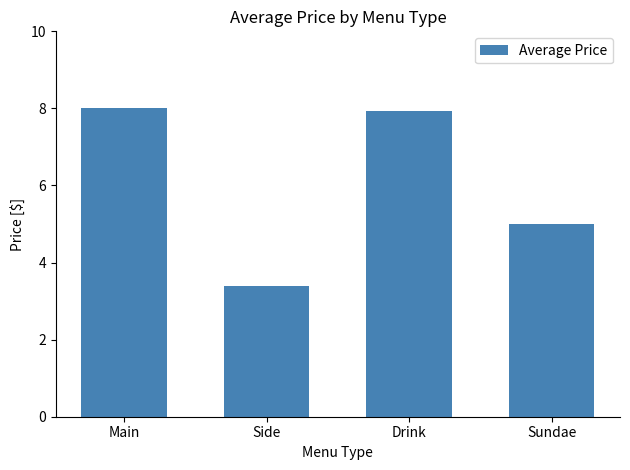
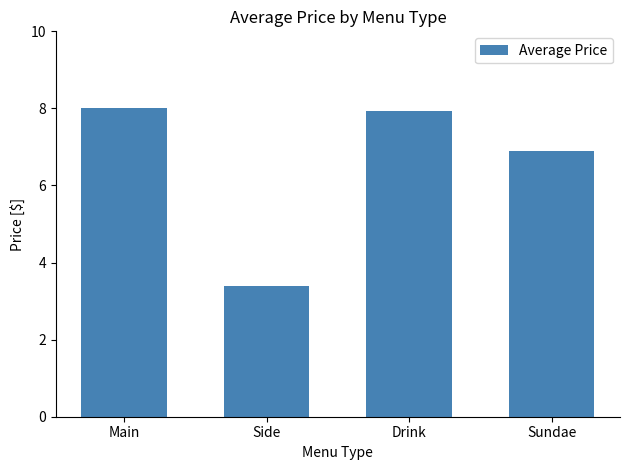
  {
    "Main": 8.0,
    "Side": 3.4,
    "Drink": 7.9,
-   "Sundae": 5.0
+   "Sundae": 6.9
  }
